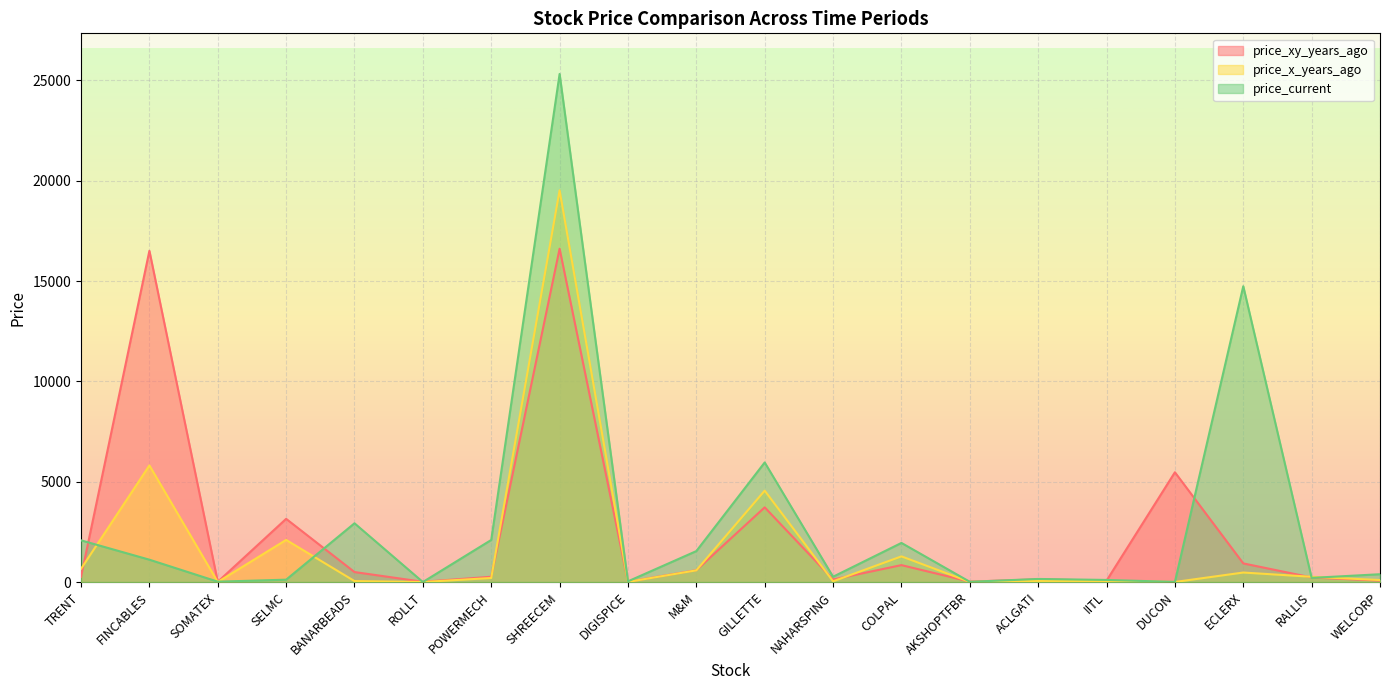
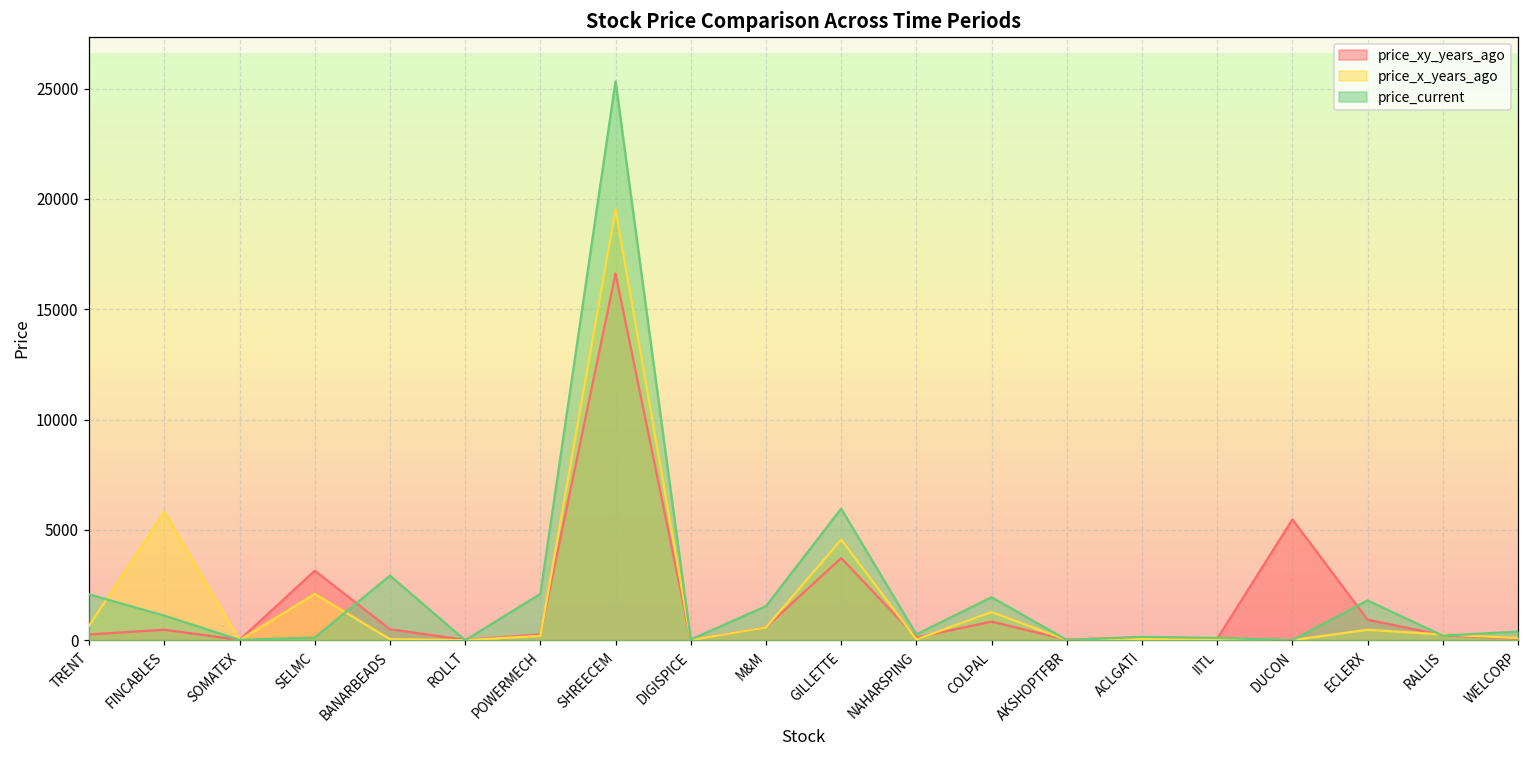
  {
    "price_xy_years_ago": {
      "TRENT": 300,
-     "FINCABLES": 16500,
+     "FINCABLES": 500,
      "SELMC": 3200,
      "BANARBEADS": 500,
      "SHREECEM": 16600,
      "GILLETTE": 3700,
      "COLPAL": 800,
      "DUCON": 5500,
      "ECLERX": 900
    },
    "price_x_years_ago": {
      "TRENT": 700,
      "FINCABLES": 5800,
      "SELMC": 2100,
      "BANARBEADS": 0,
      "SHREECEM": 19500,
      "GILLETTE": 4600,
      "COLPAL": 1300,
      "ECLERX": 500
    },
    "price_current": {
      "TRENT": 2100,
      "FINCABLES": 1100,
      "SELMC": 100,
      "BANARBEADS": 2900,
      "POWERMECH": 2100,
      "SHREECEM": 25300,
      "M&M": 1500,
      "GILLETTE": 6000,
      "NAHARSPING": 300,
      "COLPAL": 2000,
-     "ECLERX": 14700,
+     "ECLERX": 1800,
      "WELCORP": 400
    }
  }
